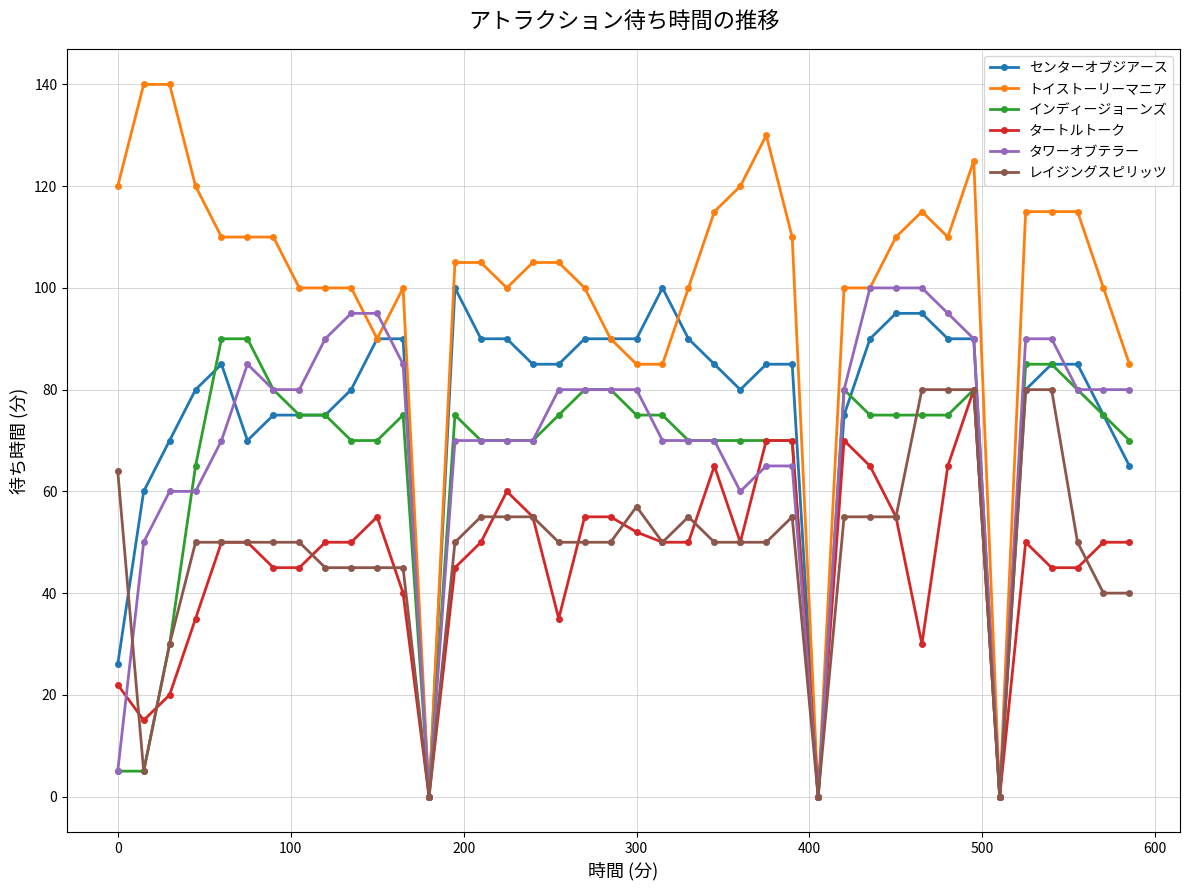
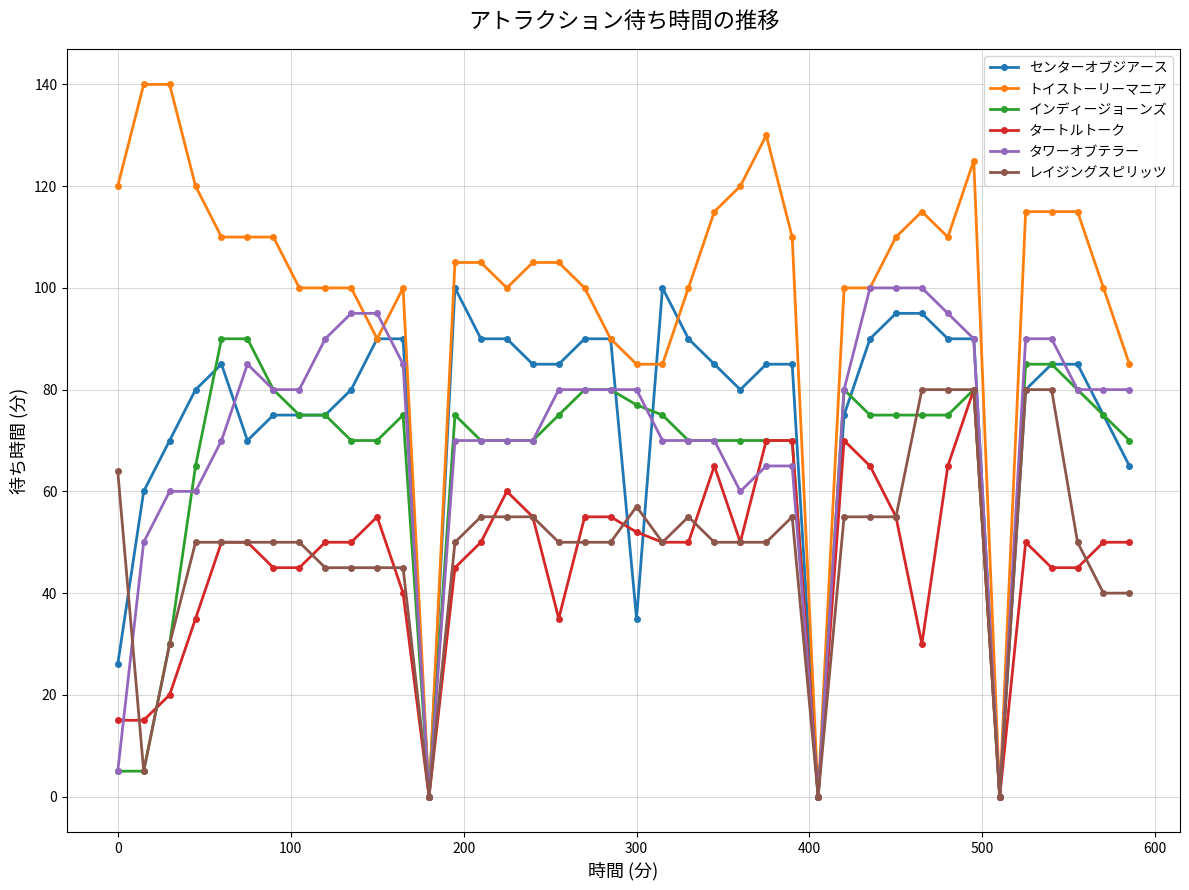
  {
    "センターオブジアース": {
      "0": 26,
-     "300": 90
+     "300": 35
    },
    "トイストーリーマニア": {
      "0": 120,
      "300": 85
    },
    "インディージョーンズ": {
-     "300": 75
+     "300": 77
    },
    "タートルトーク": {
-     "0": 22,
+     "0": 15,
      "300": 52
    },
    "タワーオブテラー": {
      "300": 80
    },
    "レイジングスピリッツ": {
      "0": 64,
      "300": 57
    }
  }
